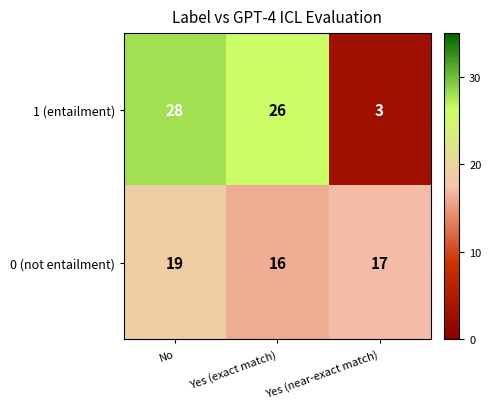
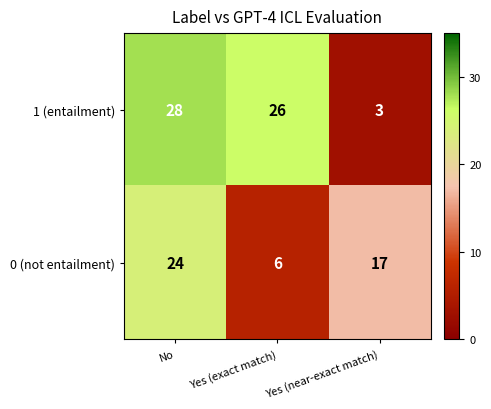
  {
    "1 (entailment)": {
      "No": 28,
      "Yes (exact match)": 26,
      "Yes (near-exact match)": 3
    },
    "0 (not entailment)": {
-     "No": 19,
-     "Yes (exact match)": 16,
+     "No": 24,
+     "Yes (exact match)": 6,
      "Yes (near-exact match)": 17
    }
  }
